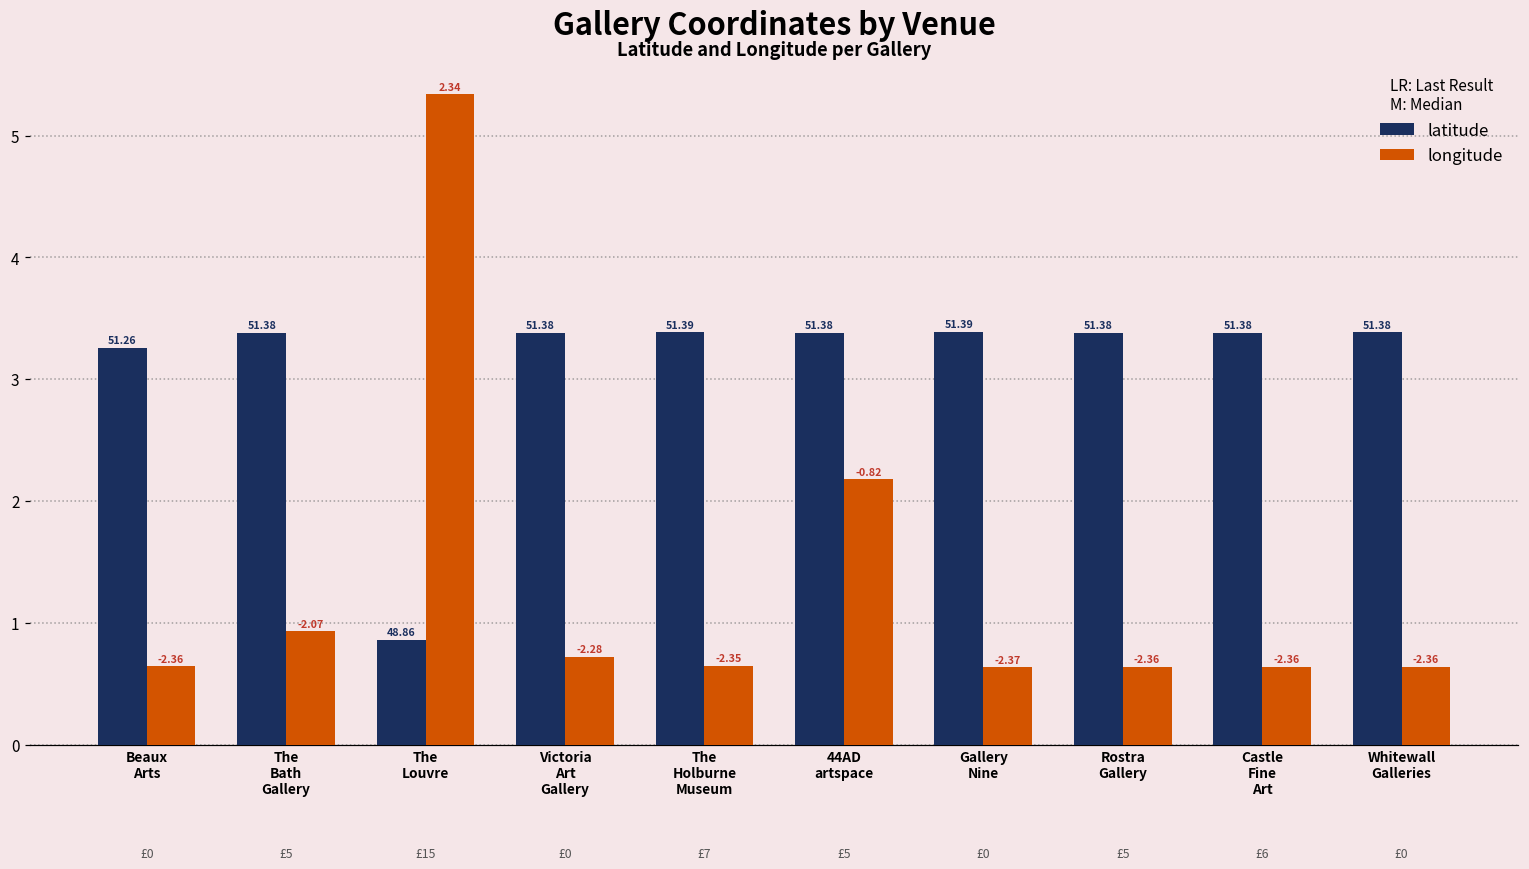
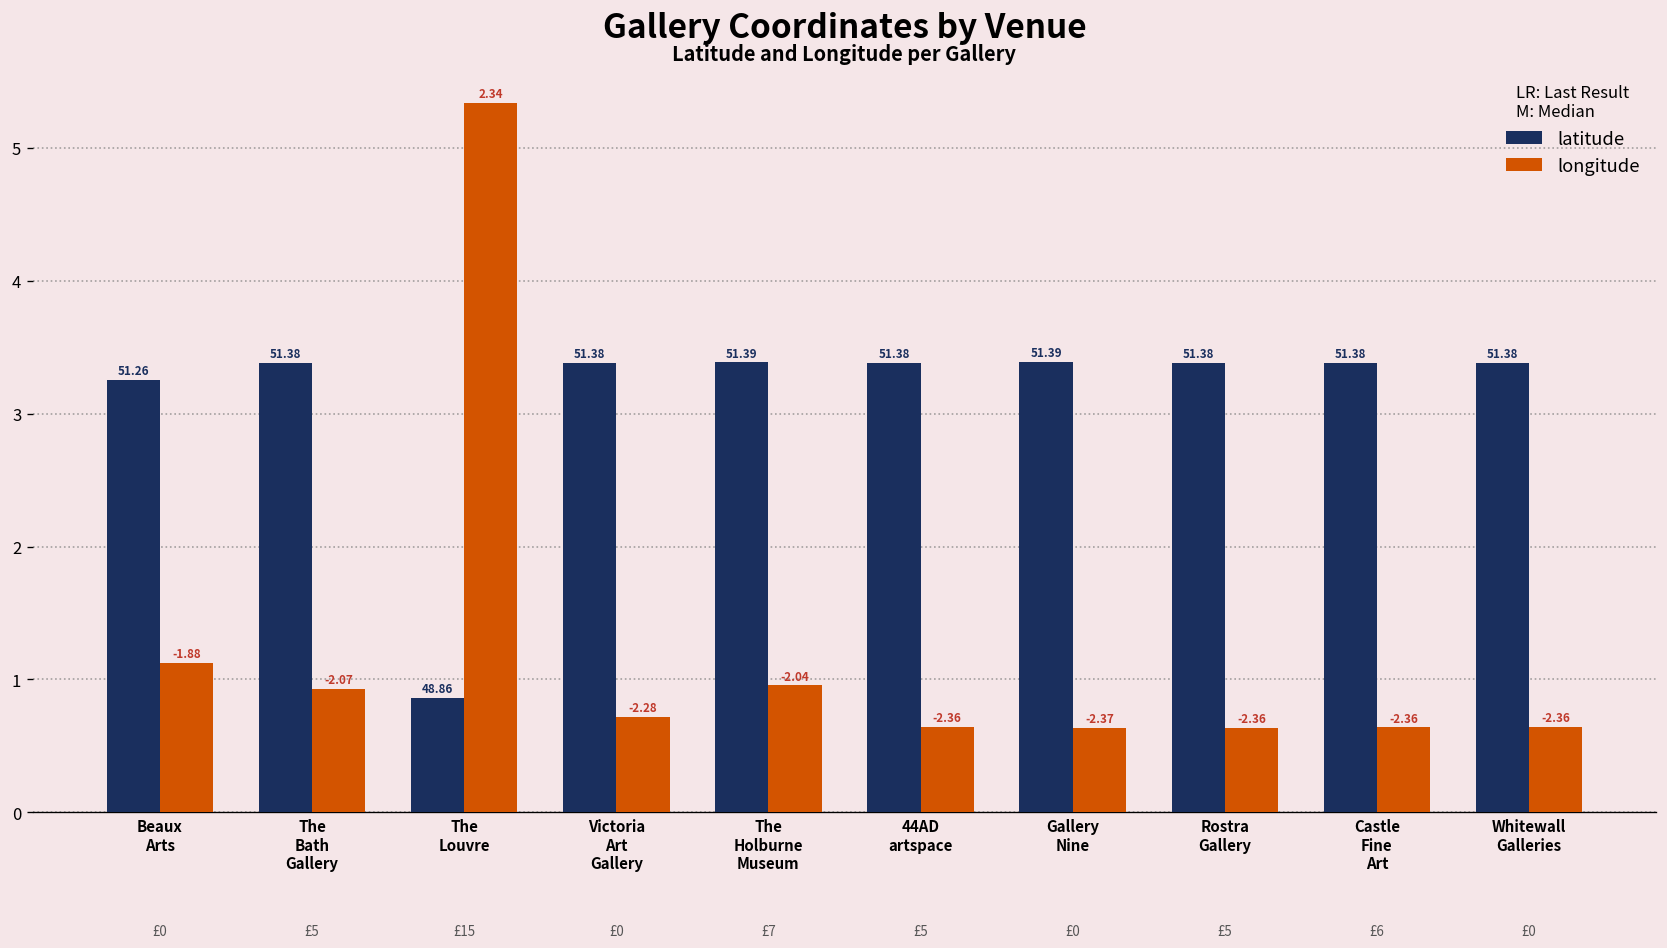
  {
    "longitude": {
-     "Beaux Arts": -2.36,
-     "The Holburne Museum": -2.35,
-     "44AD artspace": -0.82
+     "Beaux Arts": -1.88,
+     "The Holburne Museum": -2.04,
+     "44AD artspace": -2.36
    }
  }
